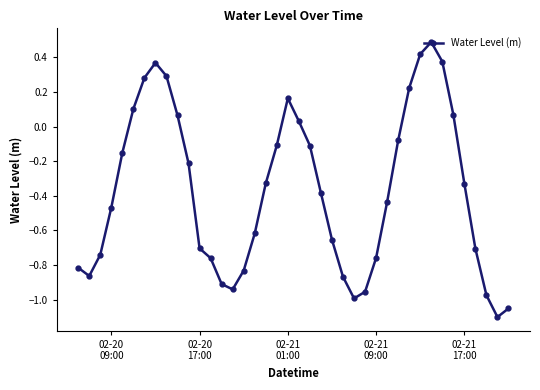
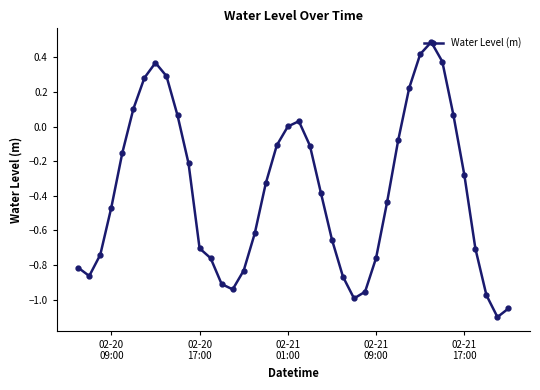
  {
    "02-20 09:00": -0.47,
    "02-20 17:00": -0.70,
-   "02-21 01:00": 0.16,
+   "02-21 01:00": 0.00,
    "02-21 09:00": -0.76,
-   "02-21 17:00": -0.33
+   "02-21 17:00": -0.28
  }
